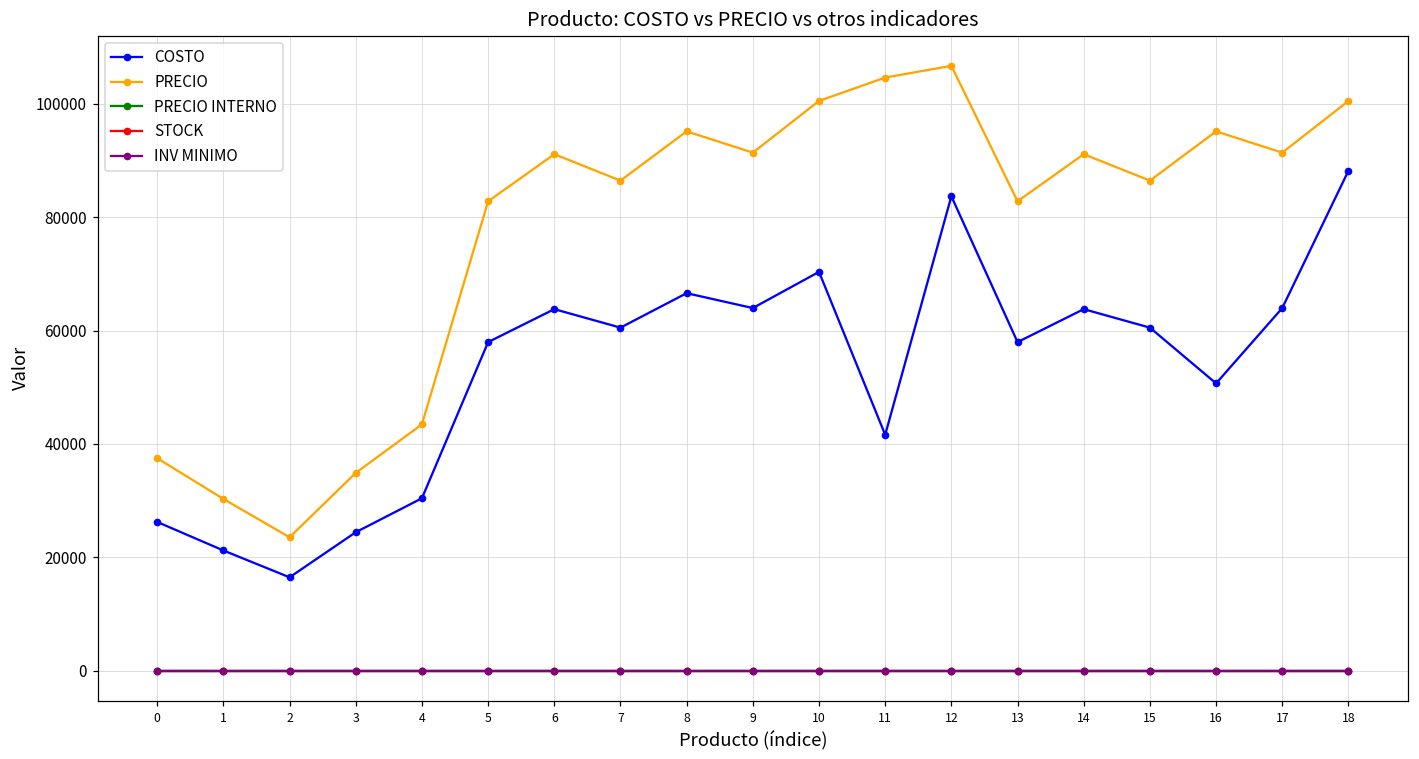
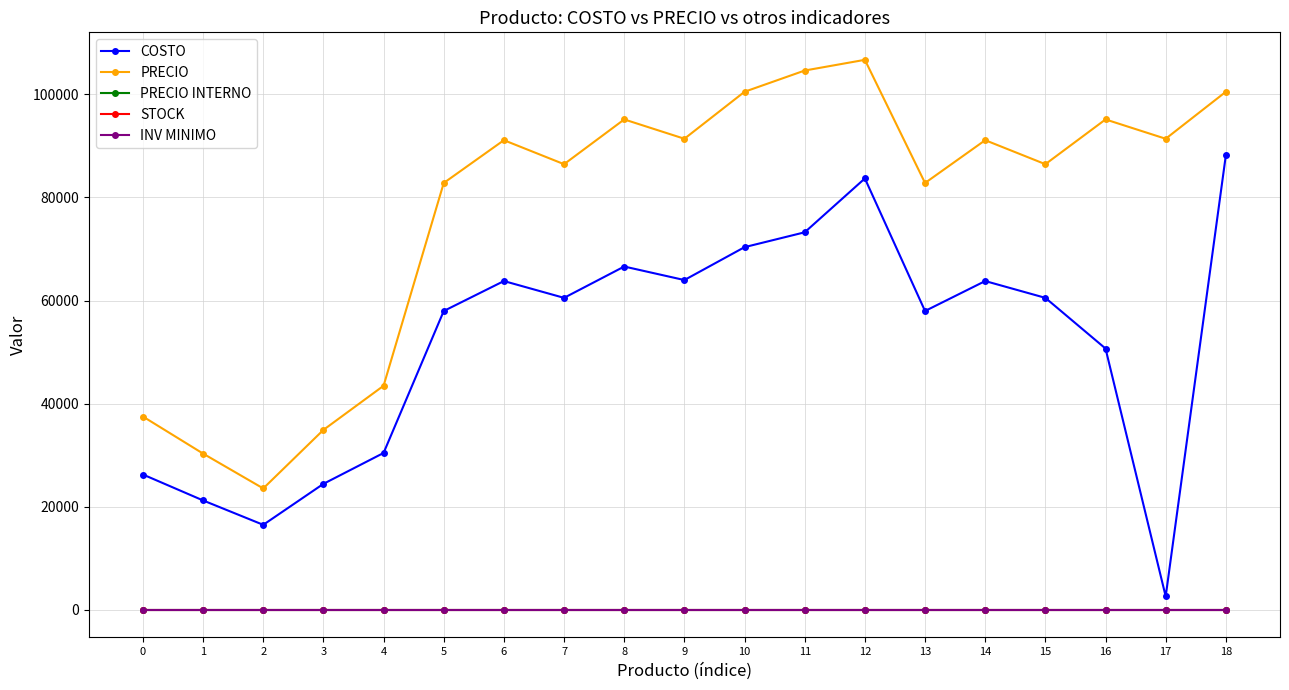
  {
    "COSTO": {
      "0": 26000,
      "1": 21000,
      "2": 16000,
      "3": 24000,
      "4": 30000,
      "5": 58000,
      "6": 64000,
      "7": 61000,
      "8": 67000,
      "9": 64000,
      "10": 70000,
-     "11": 42000,
+     "11": 73000,
      "12": 84000,
      "13": 58000,
      "14": 64000,
      "15": 61000,
      "16": 51000,
-     "17": 64000,
+     "17": 3000,
      "18": 88000
    },
    "PRECIO": {
      "0": 37000,
      "1": 30000,
      "2": 24000,
      "3": 35000,
      "4": 43000,
      "5": 83000,
      "6": 91000,
      "7": 86000,
      "8": 95000,
      "9": 91000,
      "10": 101000,
      "11": 105000,
      "12": 107000,
      "13": 83000,
      "14": 91000,
      "15": 86000,
      "16": 95000,
      "17": 91000,
      "18": 101000
    },
    "INV MINIMO": {
      "0": 0,
      "1": 0,
      "2": 0,
      "3": 0,
      "4": 0,
      "5": 0,
      "6": 0,
      "7": 0,
      "8": 0,
      "9": 0,
      "10": 0,
      "11": 0,
      "12": 0,
      "13": 0,
      "14": 0,
      "15": 0,
      "16": 0,
      "17": 0,
      "18": 0
    }
  }
